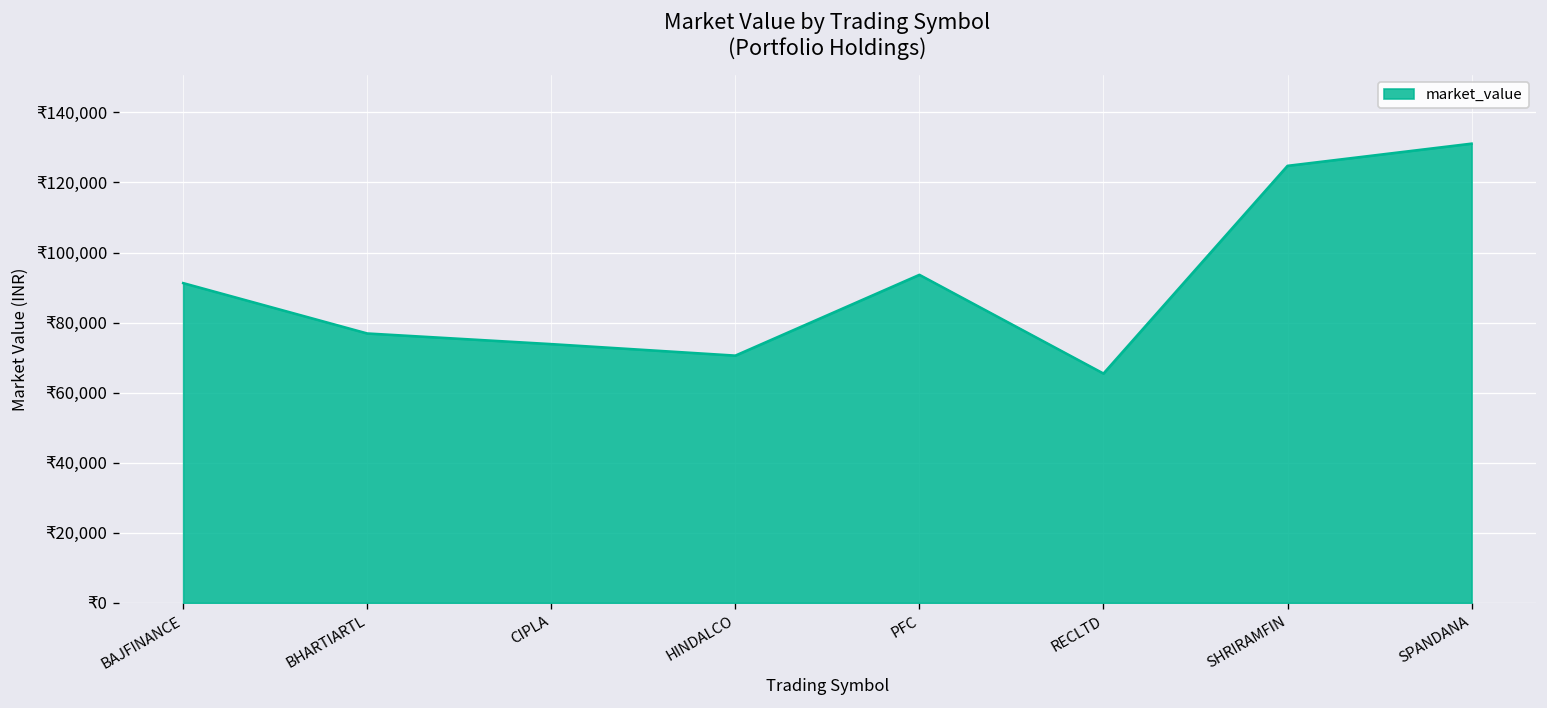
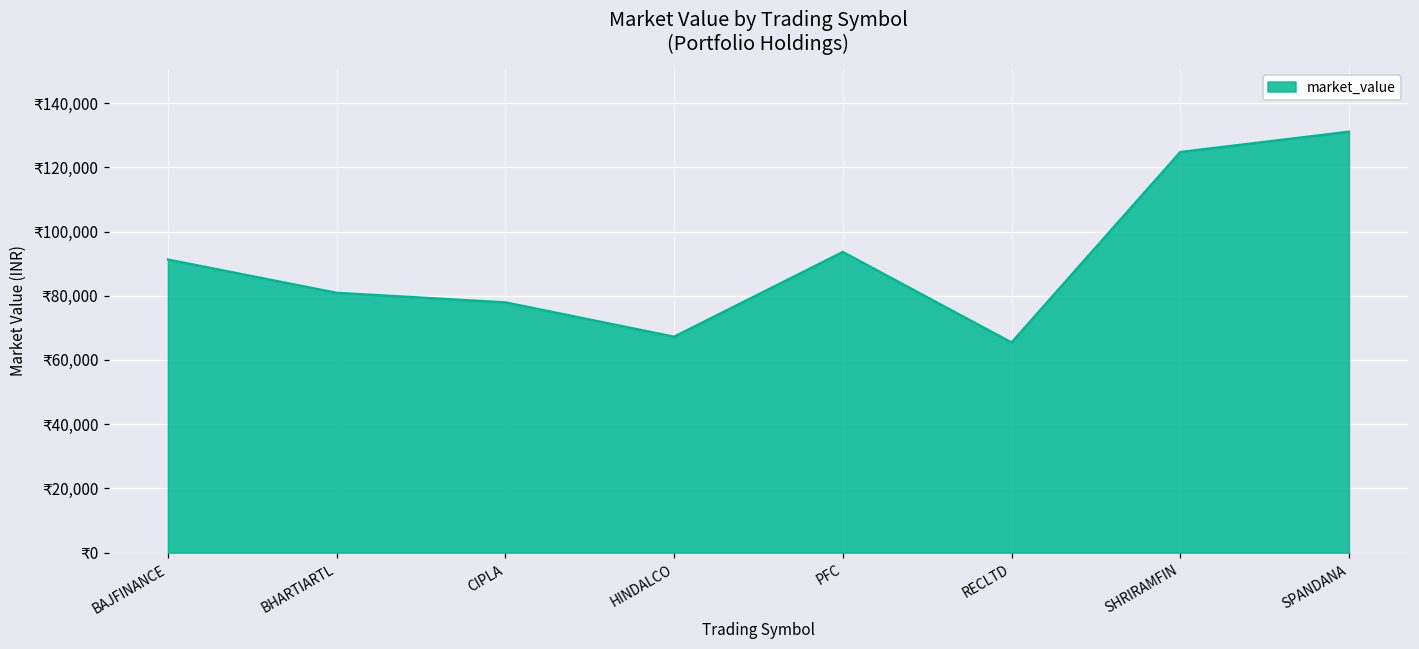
  {
    "BAJFINANCE": "₹91,000",
-   "BHARTIARTL": "₹77,000",
-   "CIPLA": "₹74,000",
-   "HINDALCO": "₹71,000",
+   "BHARTIARTL": "₹81,000",
+   "CIPLA": "₹78,000",
+   "HINDALCO": "₹67,000",
    "PFC": "₹94,000",
    "RECLTD": "₹65,000",
    "SHRIRAMFIN": "₹125,000",
    "SPANDANA": "₹131,000"
  }
